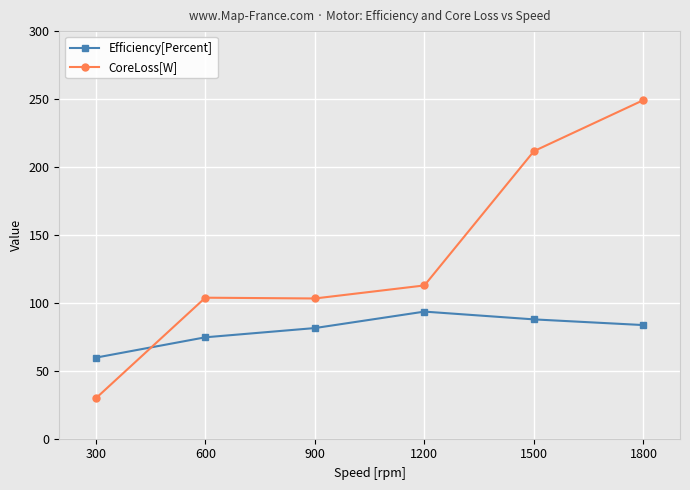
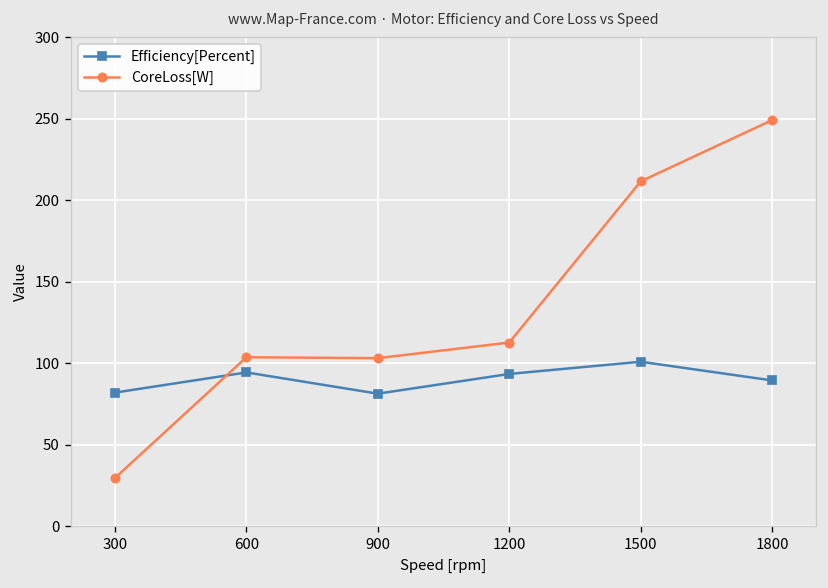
  {
    "Efficiency[Percent]": {
-     "300": 60,
-     "600": 75,
+     "300": 82,
+     "600": 94,
      "900": 81,
      "1200": 94,
-     "1500": 88,
-     "1800": 84
+     "1500": 101,
+     "1800": 90
    },
    "CoreLoss[W]": {
      "300": 30,
      "600": 104,
      "900": 103,
      "1200": 113,
      "1500": 212,
      "1800": 249
    }
  }
